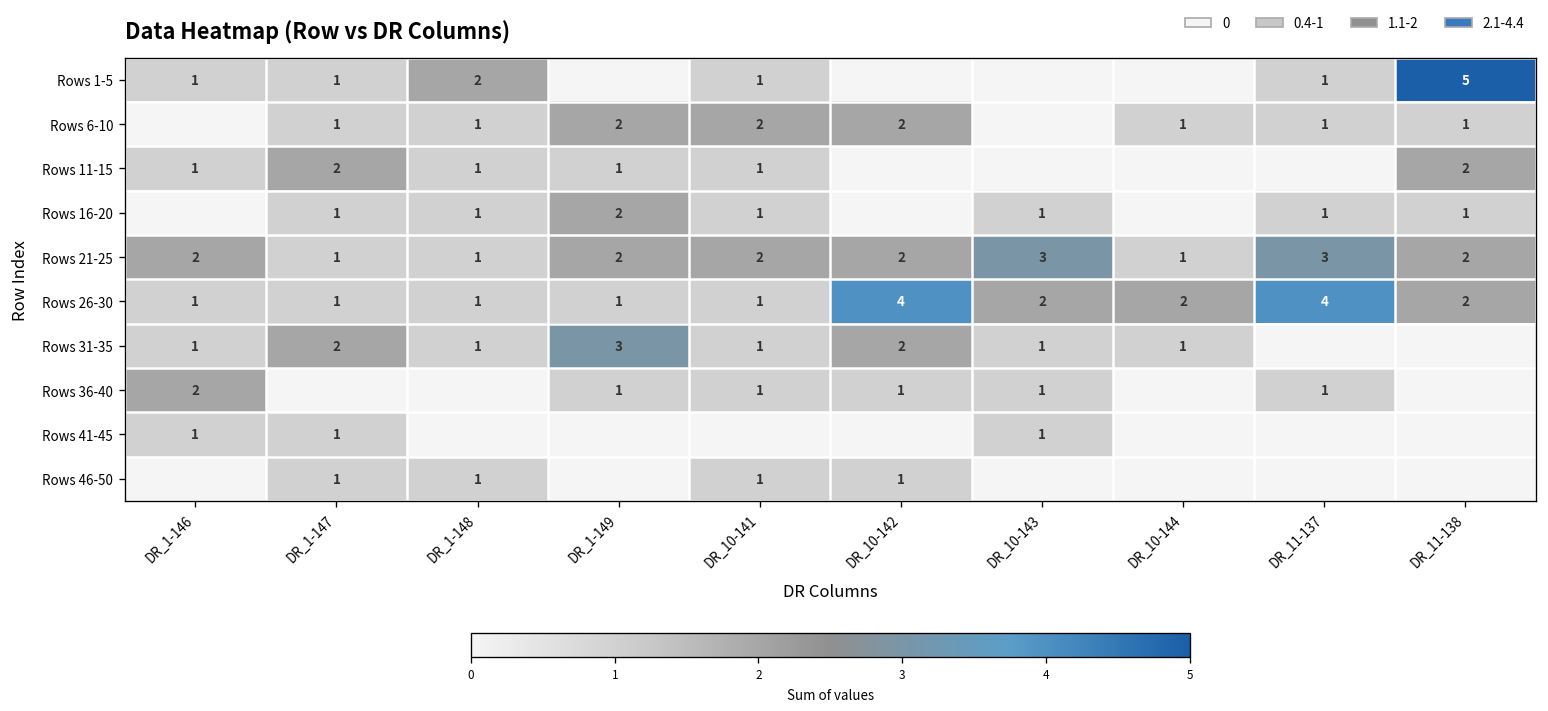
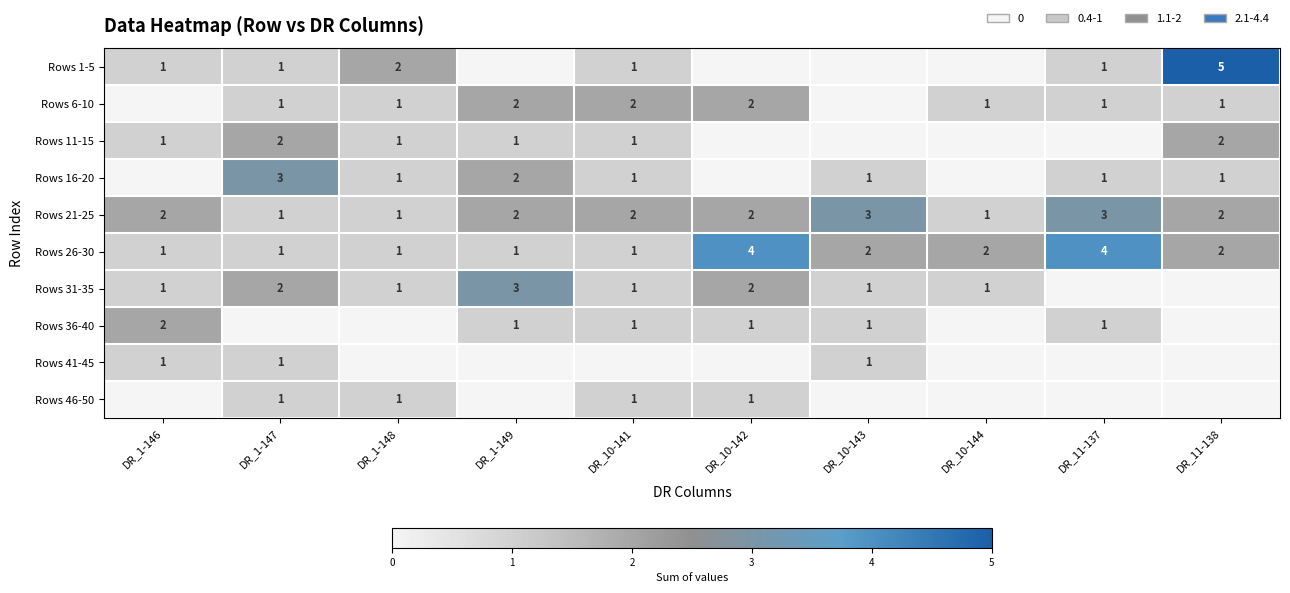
  {
    "Rows 1-5": {
      "DR_1-146": 1,
      "DR_1-147": 1,
      "DR_1-148": 2,
      "DR_10-141": 1,
      "DR_11-137": 1,
      "DR_11-138": 5
    },
    "Rows 6-10": {
      "DR_1-147": 1,
      "DR_1-148": 1,
      "DR_1-149": 2,
      "DR_10-141": 2,
      "DR_10-142": 2,
      "DR_10-144": 1,
      "DR_11-137": 1,
      "DR_11-138": 1
    },
    "Rows 11-15": {
      "DR_1-146": 1,
      "DR_1-147": 2,
      "DR_1-148": 1,
      "DR_1-149": 1,
      "DR_10-141": 1,
      "DR_11-138": 2
    },
    "Rows 16-20": {
-     "DR_1-147": 1,
+     "DR_1-147": 3,
      "DR_1-148": 1,
      "DR_1-149": 2,
      "DR_10-141": 1,
      "DR_10-143": 1,
      "DR_11-137": 1,
      "DR_11-138": 1
    },
    "Rows 21-25": {
      "DR_1-146": 2,
      "DR_1-147": 1,
      "DR_1-148": 1,
      "DR_1-149": 2,
      "DR_10-141": 2,
      "DR_10-142": 2,
      "DR_10-143": 3,
      "DR_10-144": 1,
      "DR_11-137": 3,
      "DR_11-138": 2
    },
    "Rows 26-30": {
      "DR_1-146": 1,
      "DR_1-147": 1,
      "DR_1-148": 1,
      "DR_1-149": 1,
      "DR_10-141": 1,
      "DR_10-142": 4,
      "DR_10-143": 2,
      "DR_10-144": 2,
      "DR_11-137": 4,
      "DR_11-138": 2
    },
    "Rows 31-35": {
      "DR_1-146": 1,
      "DR_1-147": 2,
      "DR_1-148": 1,
      "DR_1-149": 3,
      "DR_10-141": 1,
      "DR_10-142": 2,
      "DR_10-143": 1,
      "DR_10-144": 1
    },
    "Rows 36-40": {
      "DR_1-146": 2,
      "DR_1-149": 1,
      "DR_10-141": 1,
      "DR_10-142": 1,
      "DR_10-143": 1,
      "DR_11-137": 1
    },
    "Rows 41-45": {
      "DR_1-146": 1,
      "DR_1-147": 1,
      "DR_10-143": 1
    },
    "Rows 46-50": {
      "DR_1-147": 1,
      "DR_1-148": 1,
      "DR_10-141": 1,
      "DR_10-142": 1
    }
  }
